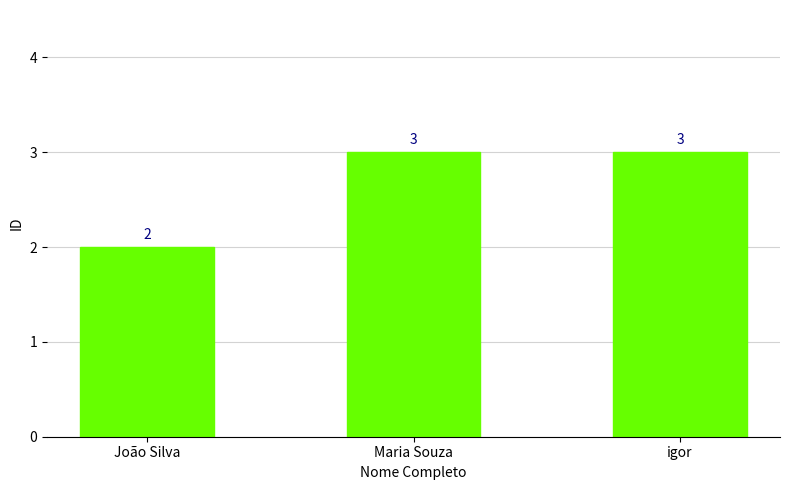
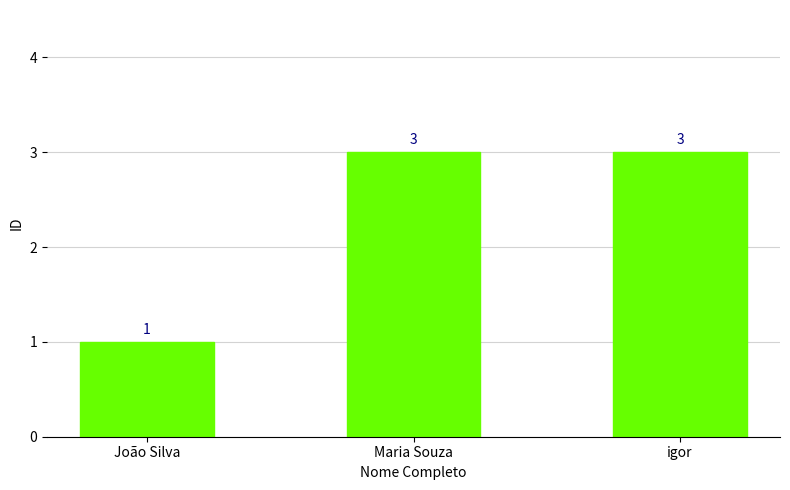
  {
-   "João Silva": 2,
+   "João Silva": 1,
    "Maria Souza": 3,
    "igor": 3
  }
